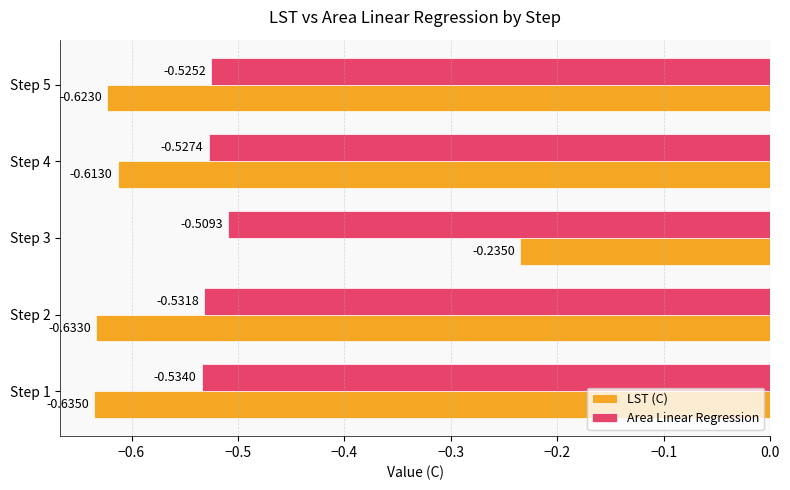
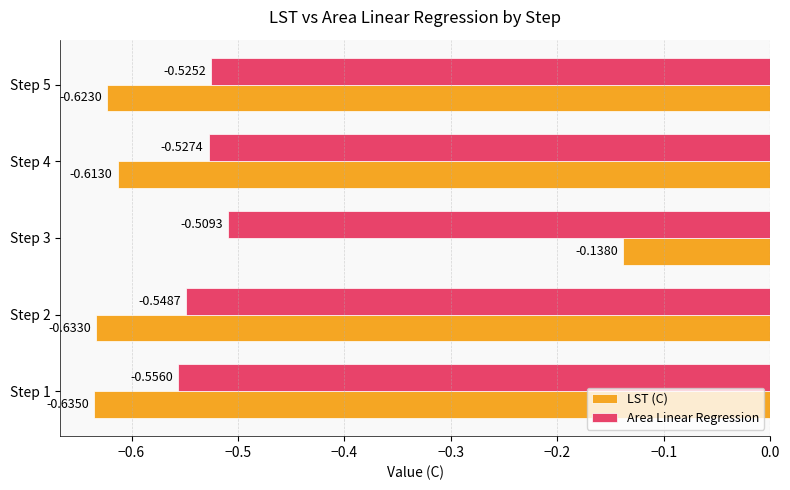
  {
    "LST (C)": {
      "Step 5": -0.6230,
      "Step 4": -0.6130,
-     "Step 3": -0.2350,
+     "Step 3": -0.1380,
      "Step 2": -0.6330,
      "Step 1": -0.6350
    },
    "Area Linear Regression": {
      "Step 5": -0.5252,
      "Step 4": -0.5274,
      "Step 3": -0.5093,
-     "Step 2": -0.5318,
-     "Step 1": -0.5340
+     "Step 2": -0.5487,
+     "Step 1": -0.5560
    }
  }
